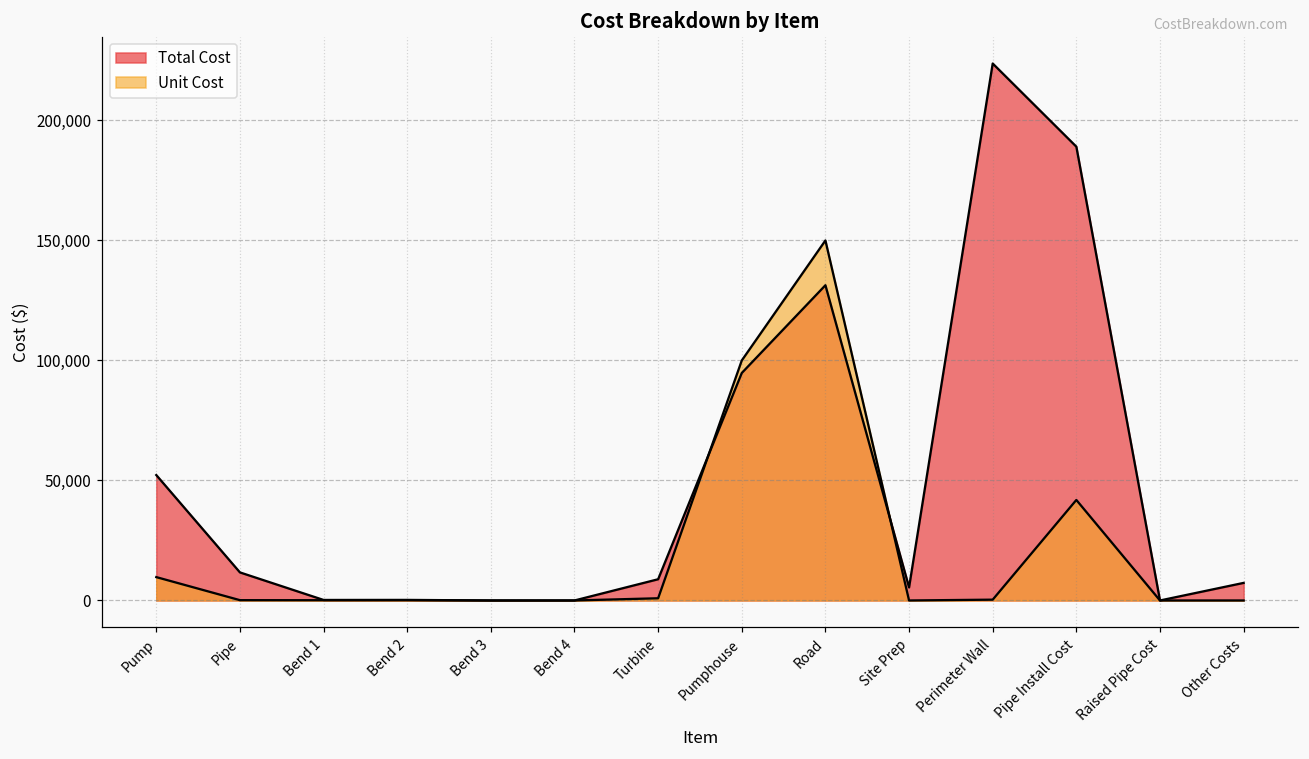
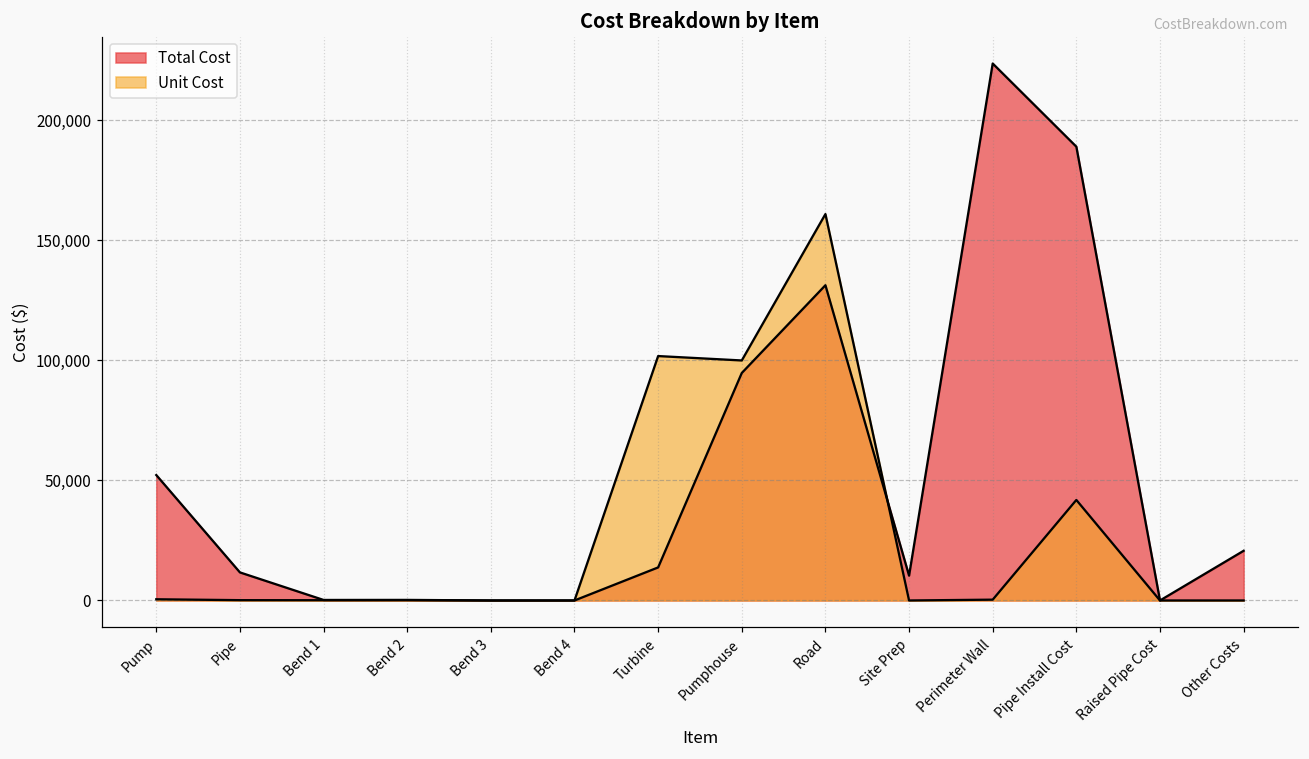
  {
    "Total Cost": {
      "Pump": "52,000",
      "Pipe": "12,000",
-     "Turbine": "9,000",
+     "Turbine": "14,000",
      "Pumphouse": "95,000",
      "Road": "131,000",
-     "Site Prep": "5,000",
+     "Site Prep": "10,000",
      "Perimeter Wall": "224,000",
      "Pipe Install Cost": "189,000",
-     "Other Costs": "7,000"
+     "Other Costs": "21,000"
    },
    "Unit Cost": {
-     "Pump": "10,000",
+     "Pump": "1,000",
      "Pipe": "0",
-     "Turbine": "1,000",
+     "Turbine": "102,000",
      "Pumphouse": "100,000",
-     "Road": "150,000",
+     "Road": "161,000",
      "Site Prep": "0",
      "Perimeter Wall": "0",
      "Pipe Install Cost": "42,000",
      "Other Costs": "0"
    }
  }
